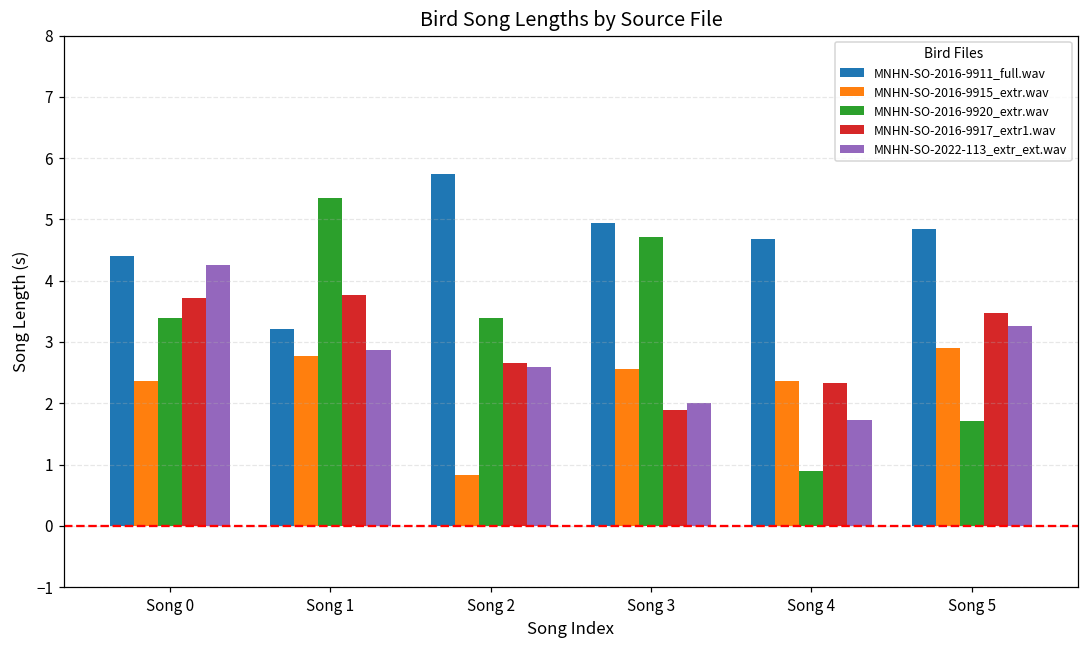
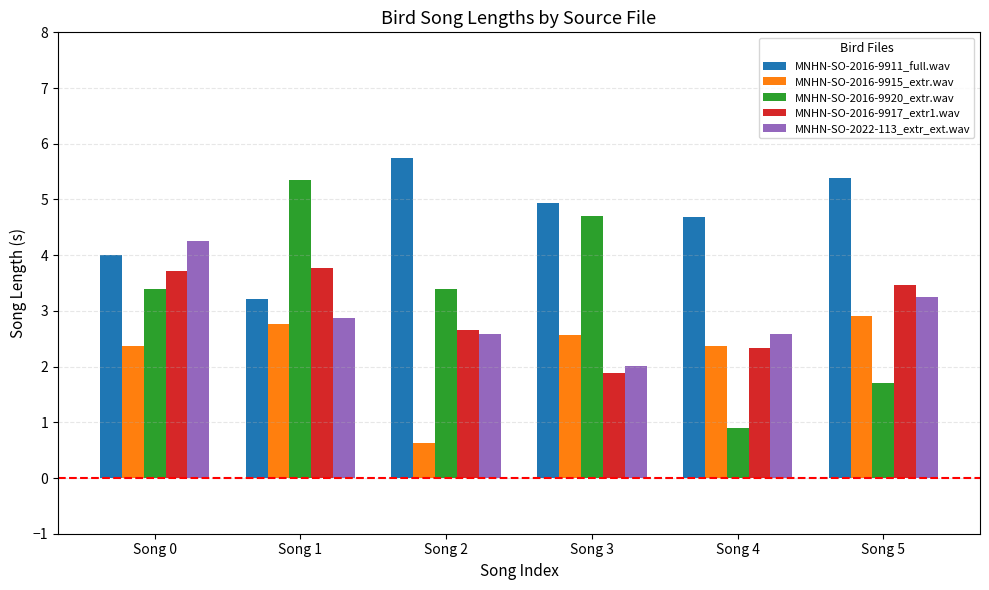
  {
    "MNHN-SO-2016-9911_full.wav": {
-     "Song 0": 4.4,
+     "Song 0": 4.0,
      "Song 1": 3.2,
      "Song 2": 5.7,
      "Song 3": 4.9,
      "Song 4": 4.7,
-     "Song 5": 4.8
+     "Song 5": 5.4
    },
    "MNHN-SO-2016-9915_extr.wav": {
      "Song 0": 2.4,
      "Song 1": 2.8,
-     "Song 2": 0.8,
+     "Song 2": 0.6,
      "Song 3": 2.6,
      "Song 4": 2.4,
      "Song 5": 2.9
    },
    "MNHN-SO-2016-9920_extr.wav": {
      "Song 0": 3.4,
      "Song 1": 5.4,
      "Song 2": 3.4,
      "Song 3": 4.7,
      "Song 4": 0.9,
      "Song 5": 1.7
    },
    "MNHN-SO-2016-9917_extr1.wav": {
      "Song 0": 3.7,
      "Song 1": 3.8,
      "Song 2": 2.7,
      "Song 3": 1.9,
      "Song 4": 2.3,
      "Song 5": 3.5
    },
    "MNHN-SO-2022-113_extr_ext.wav": {
      "Song 0": 4.3,
      "Song 1": 2.9,
      "Song 2": 2.6,
      "Song 3": 2.0,
-     "Song 4": 1.7,
+     "Song 4": 2.6,
      "Song 5": 3.3
    }
  }
